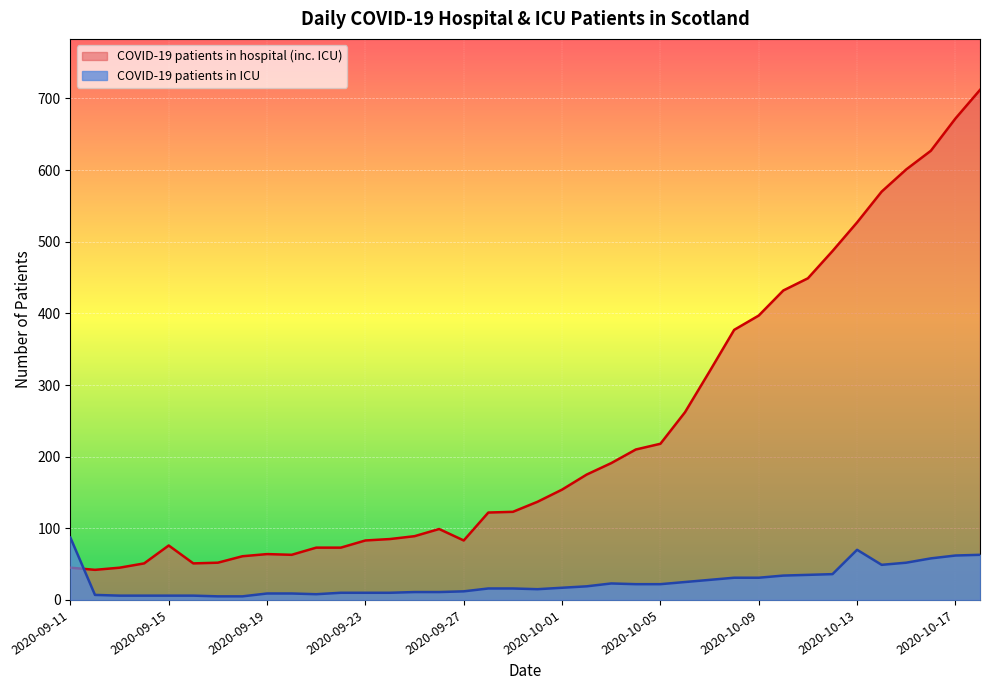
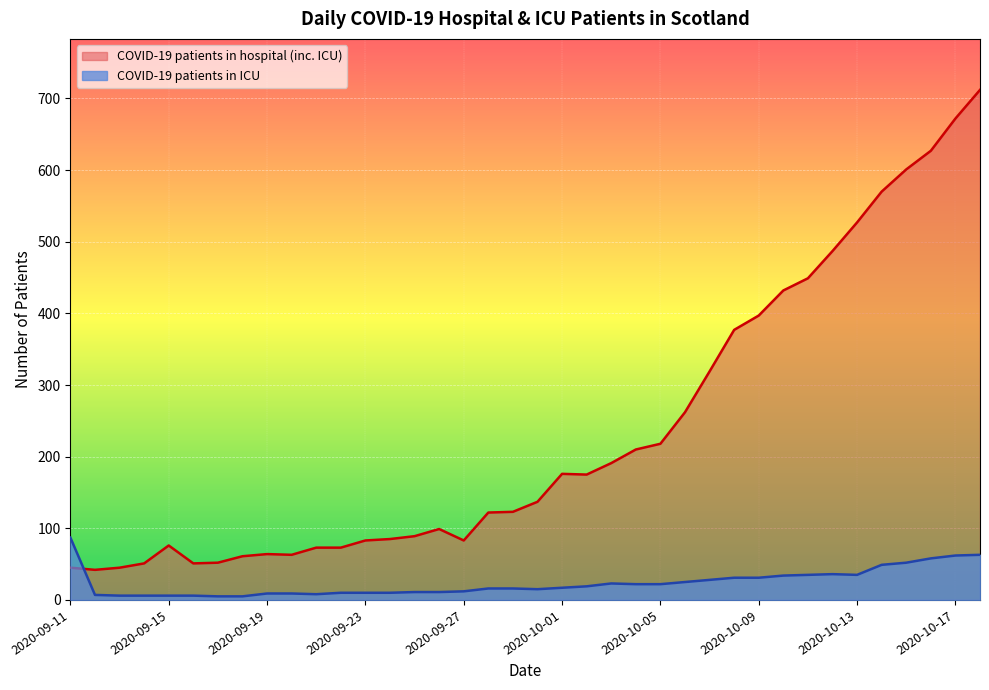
  {
    "COVID-19 patients in hospital (inc. ICU)": {
      "2020-09-11": 50,
      "2020-09-15": 80,
      "2020-09-19": 60,
      "2020-09-23": 80,
      "2020-09-27": 80,
-     "2020-10-01": 150,
+     "2020-10-01": 180,
      "2020-10-05": 220,
      "2020-10-09": 400,
      "2020-10-13": 530,
      "2020-10-17": 670
    },
    "COVID-19 patients in ICU": {
      "2020-09-11": 90,
      "2020-09-15": 10,
      "2020-09-19": 10,
      "2020-09-23": 10,
      "2020-09-27": 10,
      "2020-10-01": 20,
      "2020-10-05": 20,
      "2020-10-09": 30,
-     "2020-10-13": 70,
+     "2020-10-13": 40,
      "2020-10-17": 60
    }
  }
